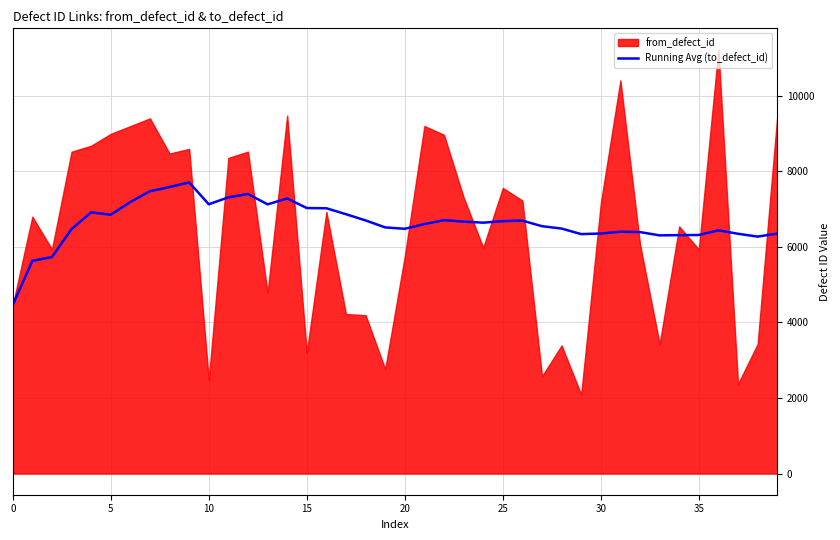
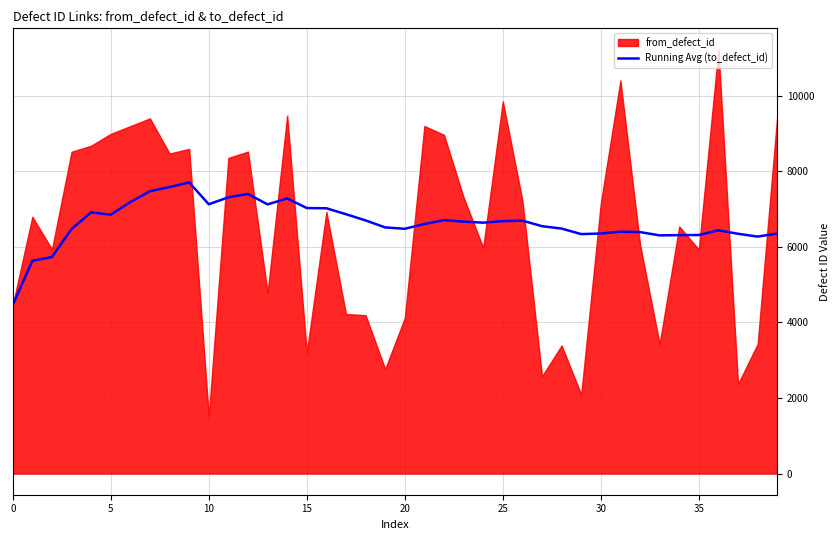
  {
    "Running Avg (to_defect_id)": {
      "5": 6800,
      "10": 7100,
      "15": 7000,
      "20": 6500,
      "25": 6700,
      "30": 6400,
      "35": 6300
    },
    "from_defect_id": {
      "5": 9000,
-     "10": 2500,
+     "10": 1500,
      "15": 3200,
-     "20": 5800,
-     "25": 7600,
+     "20": 4100,
+     "25": 9800,
      "30": 7200,
      "35": 5900
    }
  }
